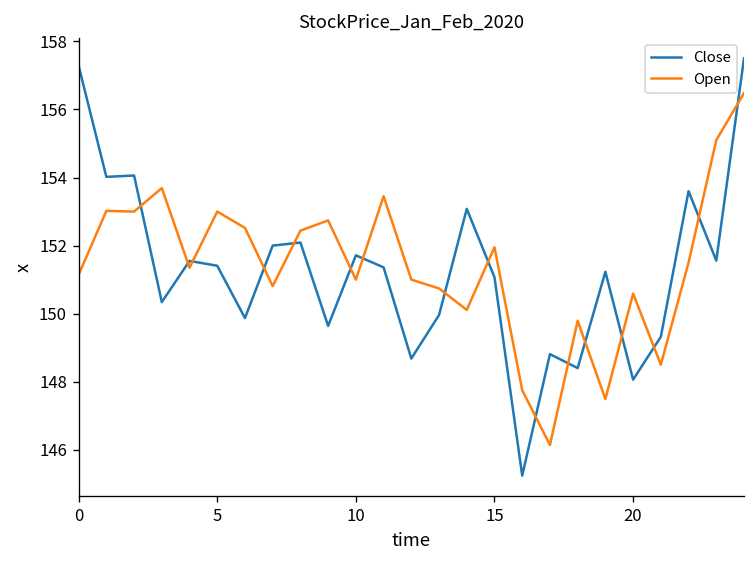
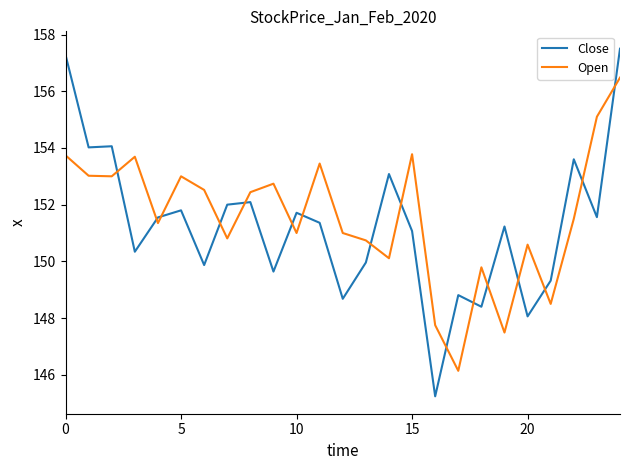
  {
    "Close": {
      "0": 157.3,
-     "5": 151.4,
+     "5": 151.8,
      "10": 151.7,
      "15": 151.1,
      "20": 148.1
    },
    "Open": {
-     "0": 151.1,
+     "0": 153.7,
      "5": 153.0,
      "10": 151.0,
-     "15": 152.0,
+     "15": 153.8,
      "20": 150.6
    }
  }
